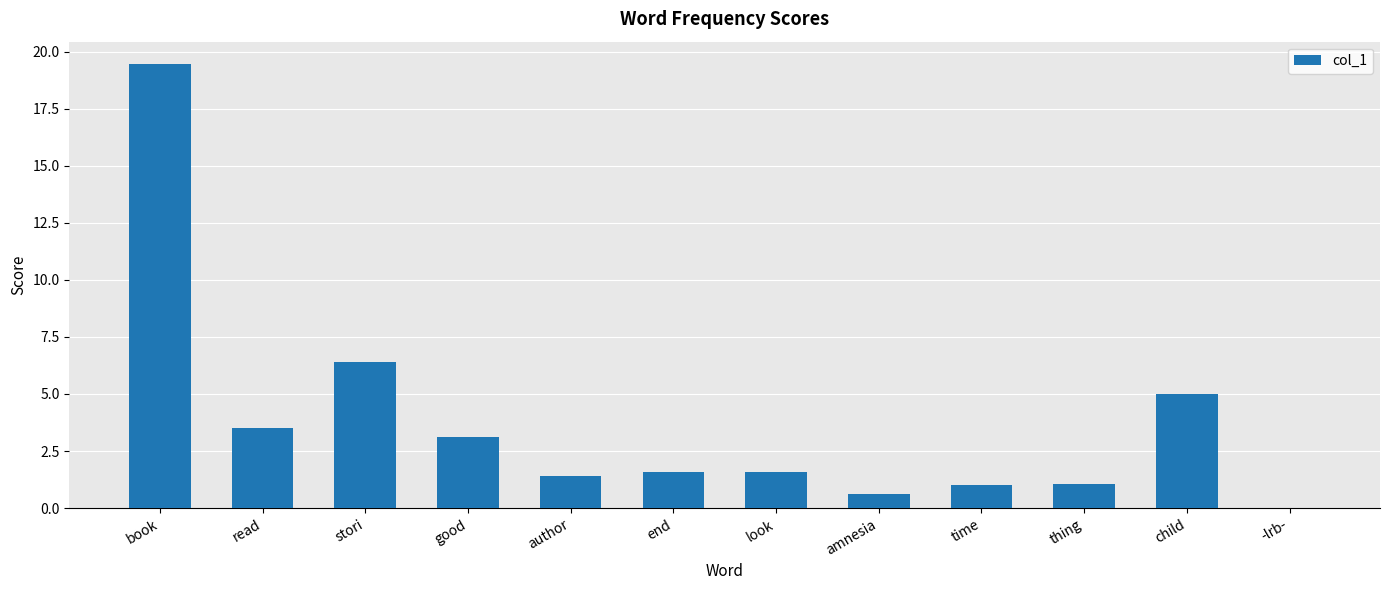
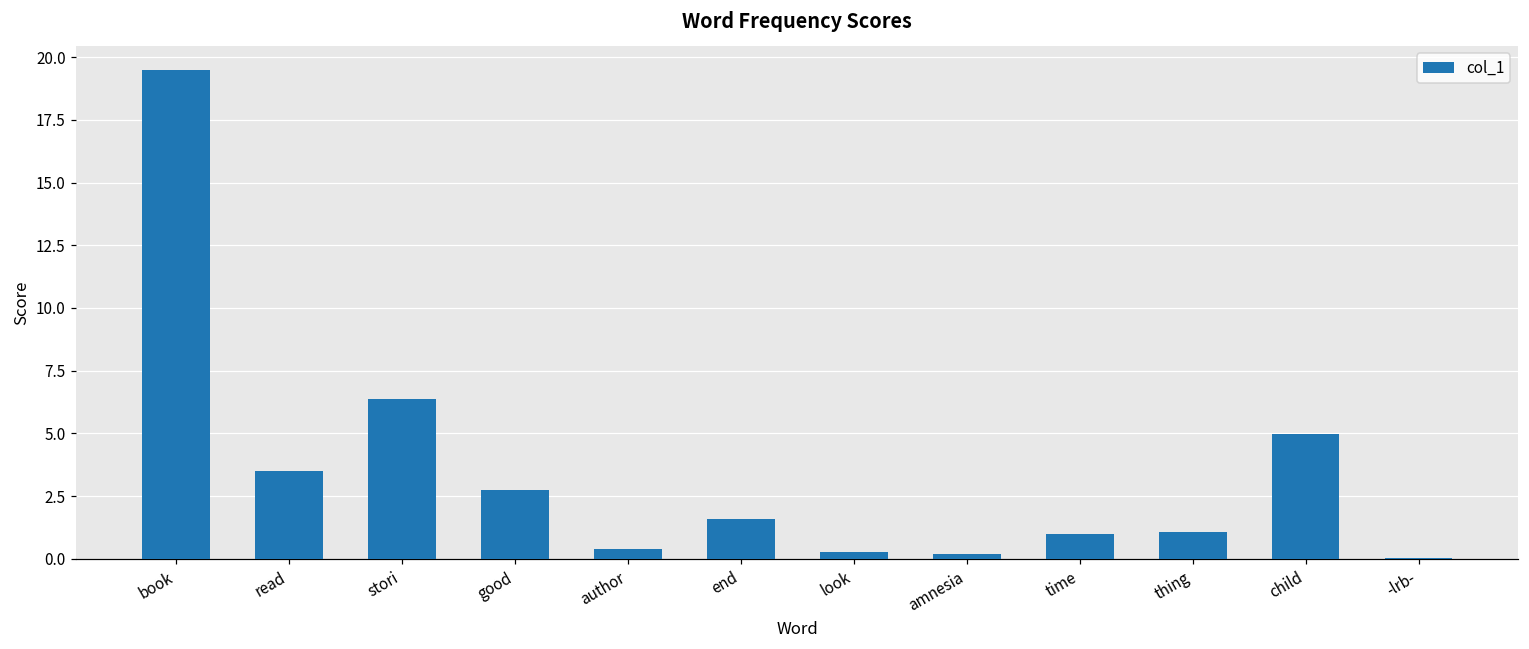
  {
    "book": 19.5,
    "read": 3.5,
    "stori": 6.4,
-   "good": 3.1,
-   "author": 1.4,
+   "good": 2.8,
+   "author": 0.4,
    "end": 1.6,
-   "look": 1.6,
-   "amnesia": 0.6,
+   "look": 0.3,
+   "amnesia": 0.2,
    "time": 1.0,
    "thing": 1.1,
    "child": 5.0
  }
